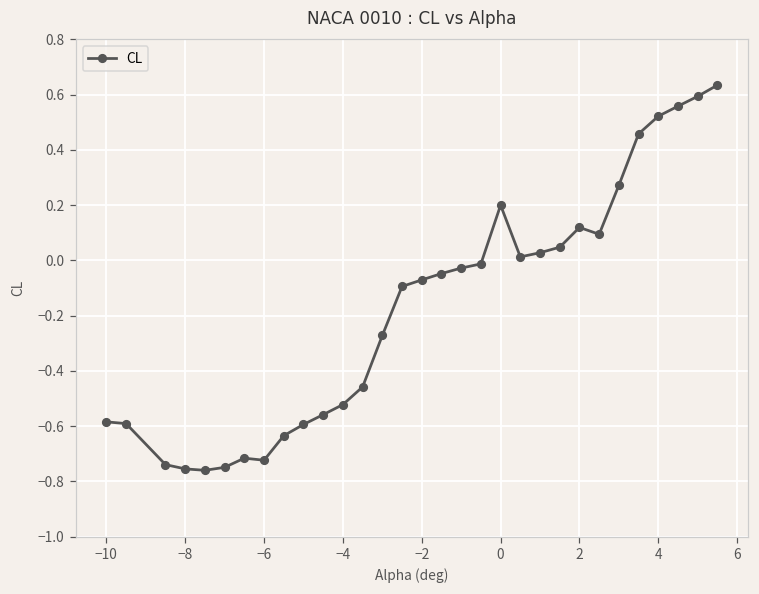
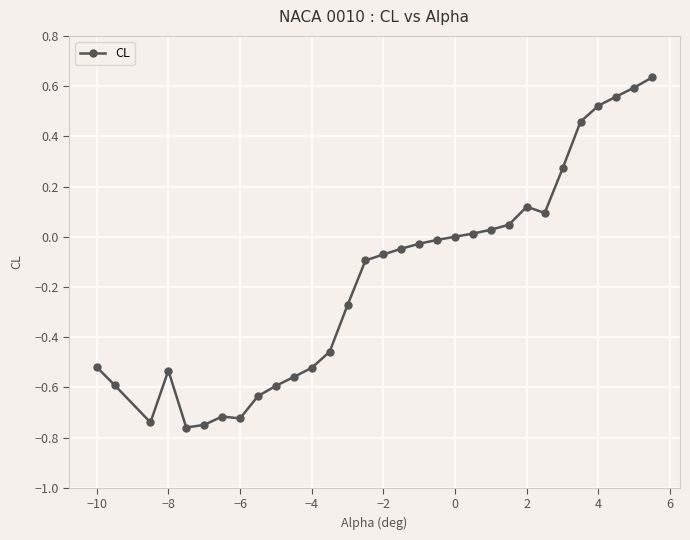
  {
-   "−10": -0.58,
-   "−8": -0.76,
+   "−10": -0.52,
+   "−8": -0.53,
    "−6": -0.72,
    "−4": -0.52,
    "−2": -0.07,
-   "0": 0.2,
+   "0": 0.0,
    "2": 0.12,
    "4": 0.52
  }
